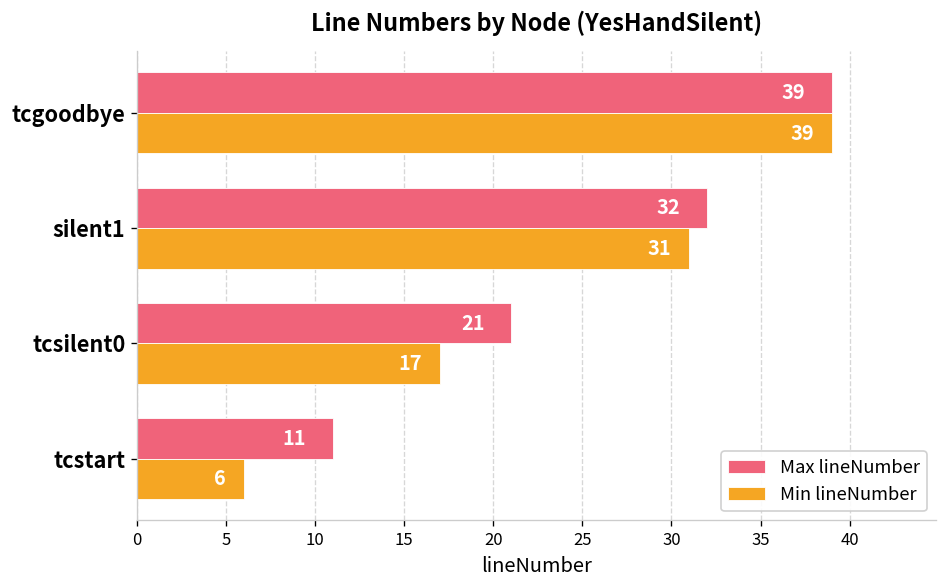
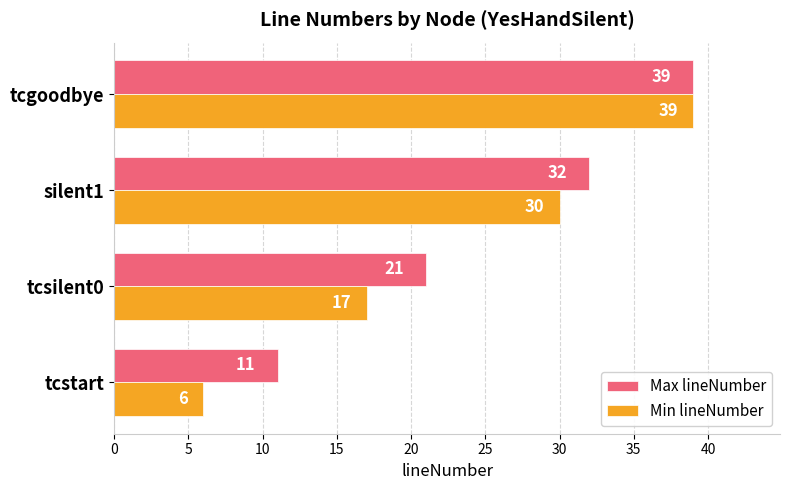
  {
    "Max lineNumber": {
      "tcgoodbye": 39,
      "silent1": 32,
      "tcsilent0": 21,
      "tcstart": 11
    },
    "Min lineNumber": {
      "tcgoodbye": 39,
-     "silent1": 31,
+     "silent1": 30,
      "tcsilent0": 17,
      "tcstart": 6
    }
  }
